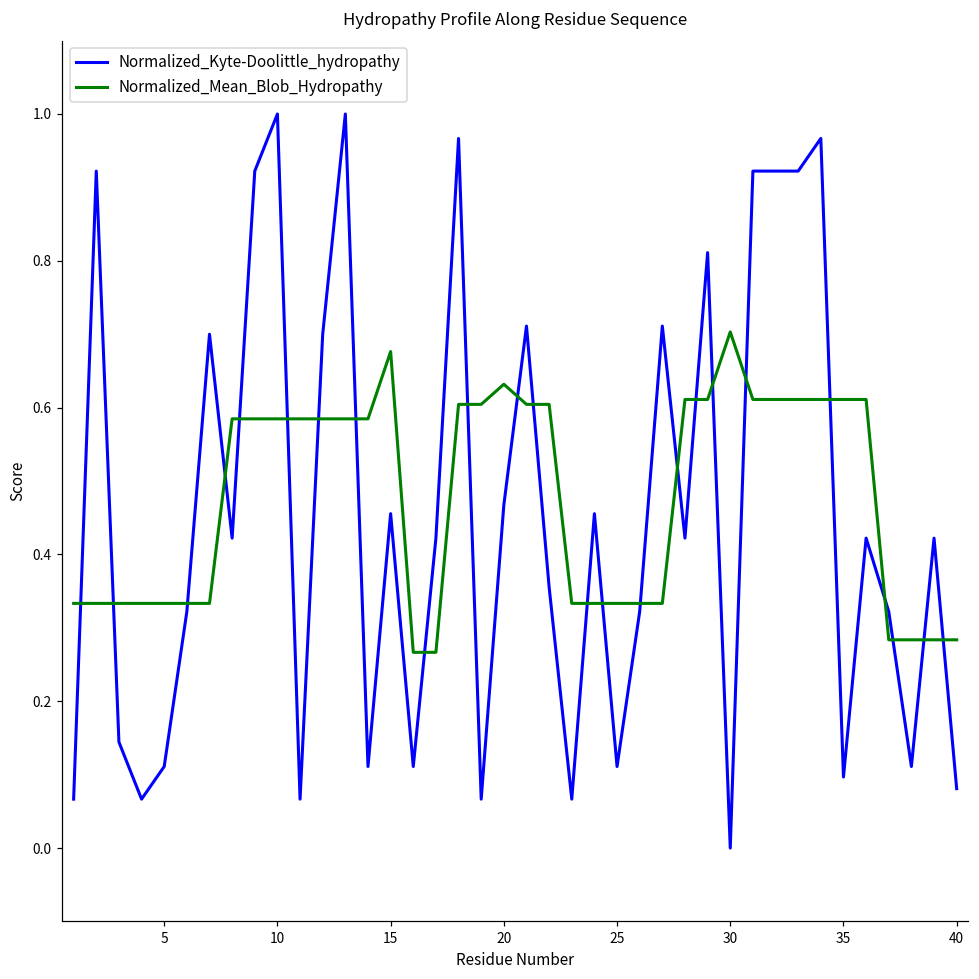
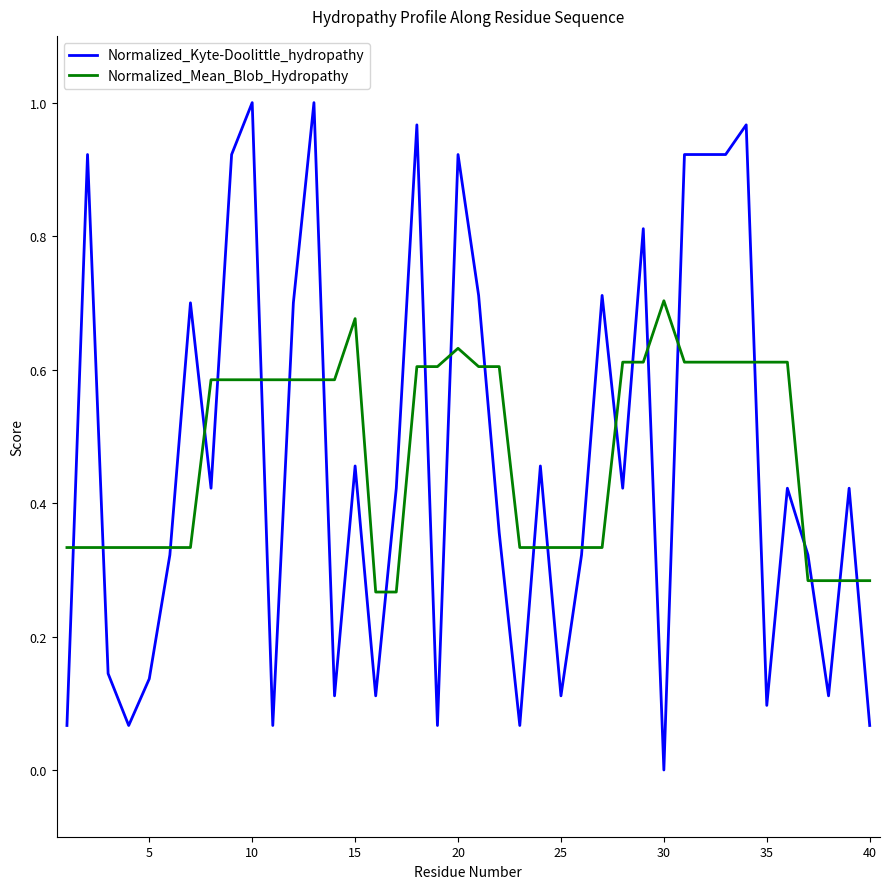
  {
    "Normalized_Kyte-Doolittle_hydropathy": {
-     "5": 0.11,
+     "5": 0.14,
      "10": 1.00,
      "15": 0.46,
-     "20": 0.47,
+     "20": 0.92,
      "25": 0.11,
      "30": 0.00,
      "35": 0.10,
-     "40": 0.08
+     "40": 0.07
    },
    "Normalized_Mean_Blob_Hydropathy": {
      "5": 0.33,
      "10": 0.58,
      "15": 0.68,
      "20": 0.63,
      "25": 0.33,
      "30": 0.70,
      "35": 0.61,
      "40": 0.28
    }
  }
